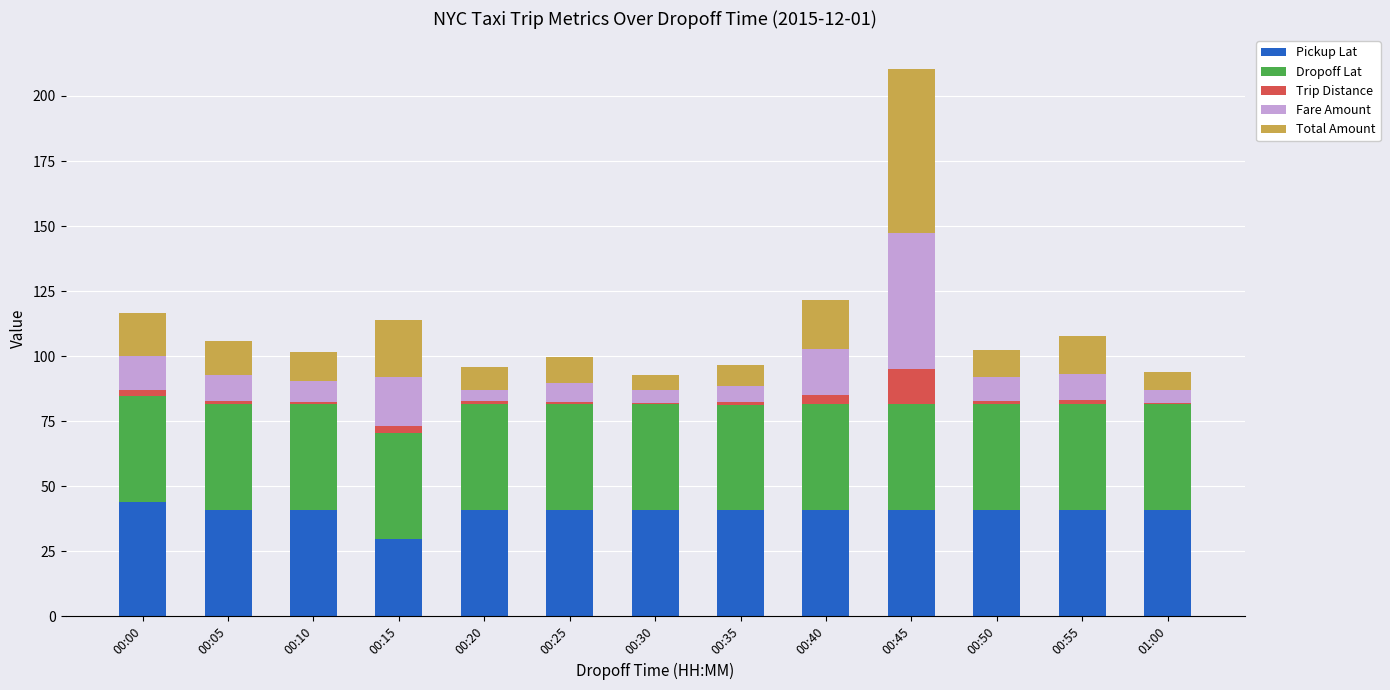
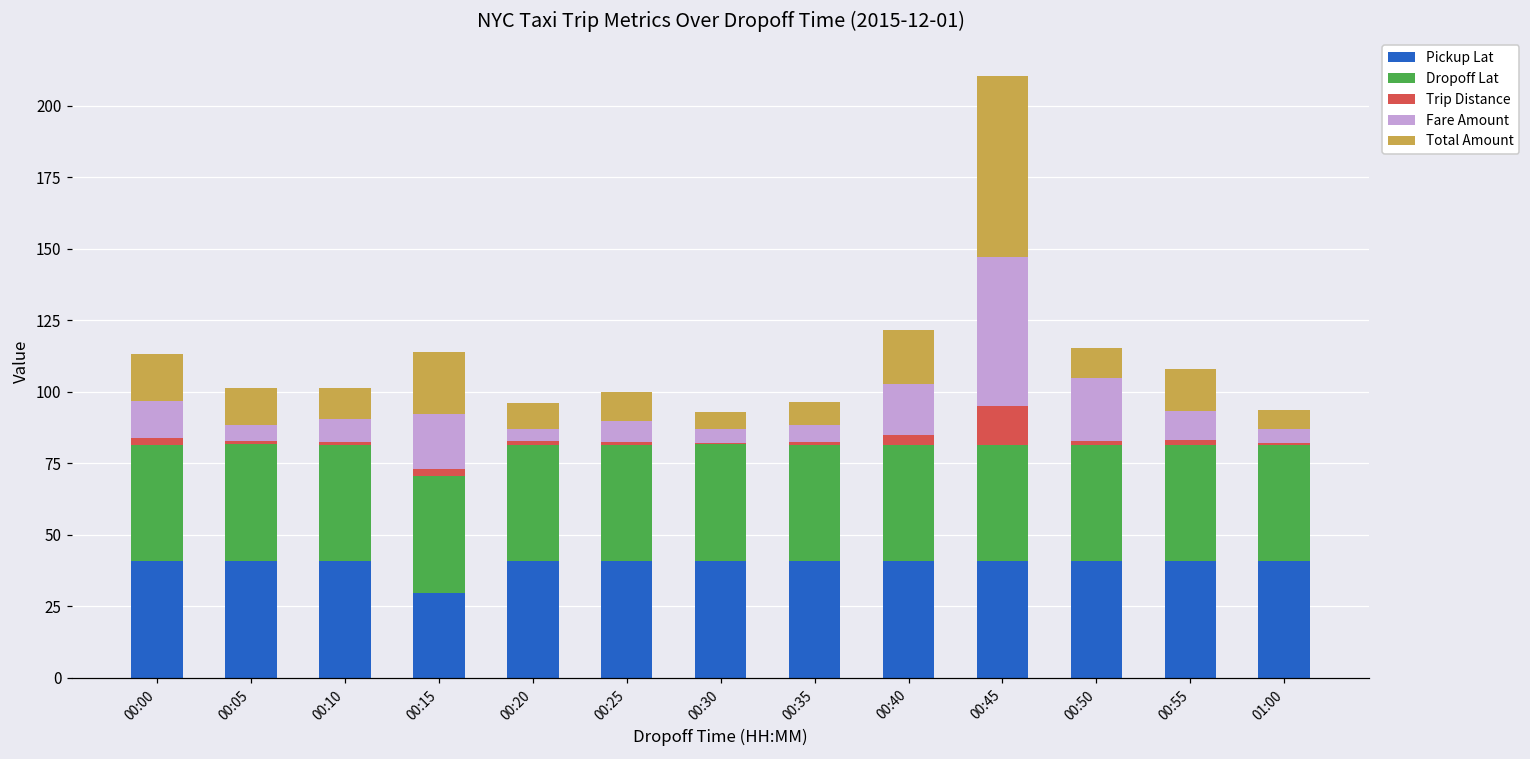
  {
    "Pickup Lat": {
-     "00:00": 44,
+     "00:00": 41,
      "00:05": 41,
      "00:10": 41,
      "00:15": 30,
      "00:20": 41,
      "00:25": 41,
      "00:30": 41,
      "00:35": 41,
      "00:40": 41,
      "00:45": 41,
      "00:50": 41,
      "00:55": 41,
      "01:00": 41
    },
    "Dropoff Lat": {
      "00:00": 41,
      "00:05": 41,
      "00:10": 41,
      "00:15": 41,
      "00:20": 41,
      "00:25": 41,
      "00:30": 41,
      "00:35": 41,
      "00:40": 41,
      "00:45": 41,
      "00:50": 41,
      "00:55": 41,
      "01:00": 41
    },
    "Trip Distance": {
      "00:00": 2,
      "00:05": 1,
      "00:15": 3,
      "00:20": 1,
      "00:35": 1,
      "00:40": 3,
      "00:45": 14,
      "00:50": 1,
      "00:55": 2
    },
    "Fare Amount": {
      "00:00": 13,
-     "00:05": 10,
+     "00:05": 6,
      "00:10": 8,
      "00:15": 19,
      "00:20": 4,
      "00:25": 8,
      "00:30": 5,
      "00:35": 6,
      "00:40": 18,
      "00:45": 52,
-     "00:50": 10,
+     "00:50": 22,
      "00:55": 10,
      "01:00": 5
    },
    "Total Amount": {
      "00:00": 17,
      "00:05": 13,
      "00:10": 11,
      "00:15": 22,
      "00:20": 9,
      "00:25": 10,
      "00:30": 6,
      "00:35": 8,
      "00:40": 19,
      "00:45": 63,
      "00:50": 10,
      "00:55": 15,
      "01:00": 7
    }
  }
